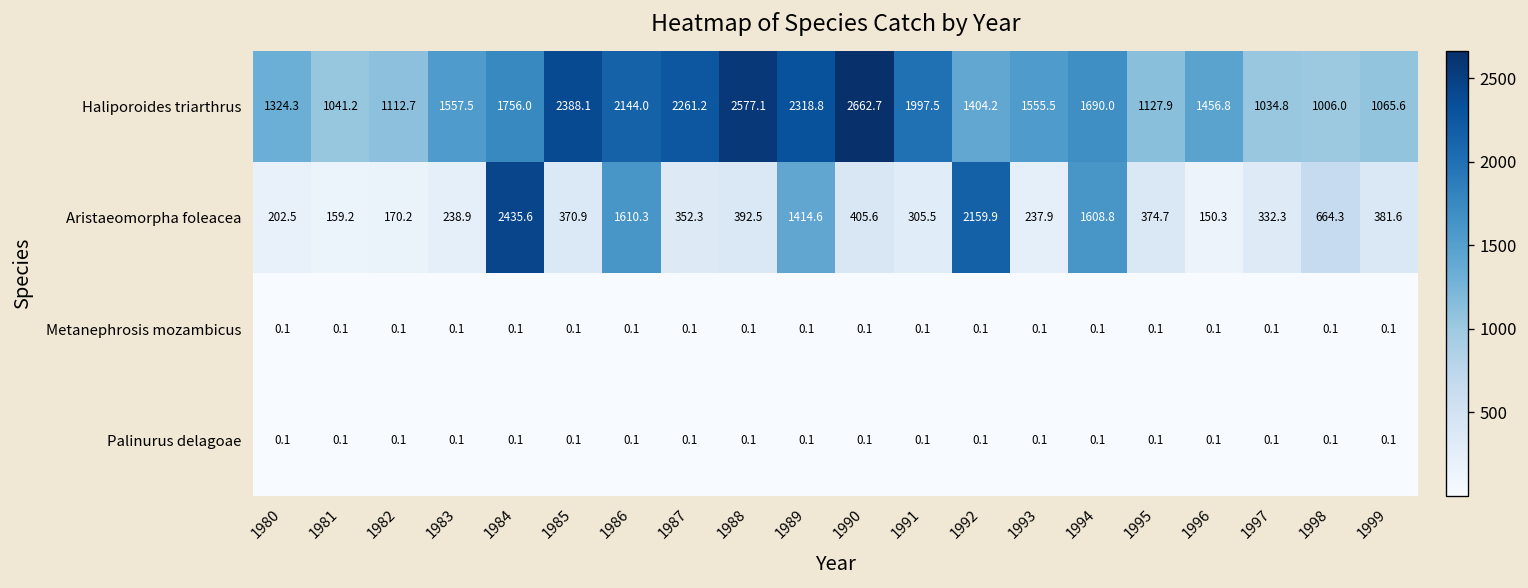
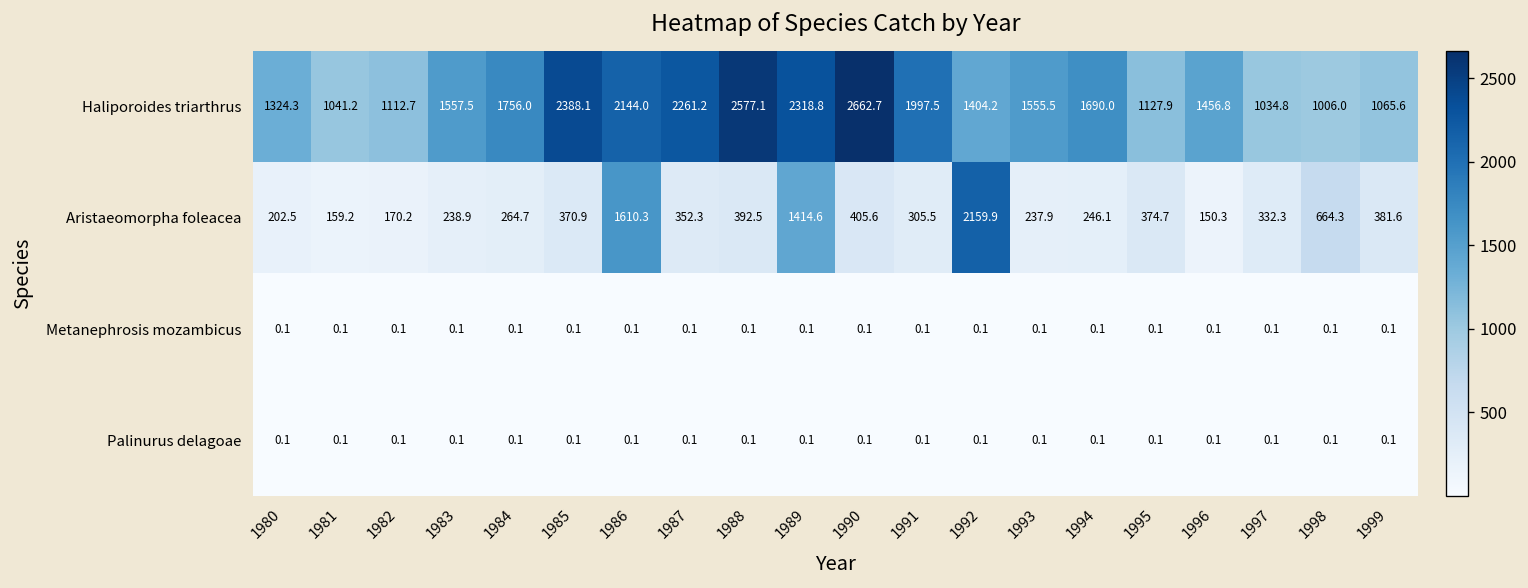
  {
    "Haliporoides triarthrus": {
      "1980": 1324.3,
      "1981": 1041.2,
      "1982": 1112.7,
      "1983": 1557.5,
      "1984": 1756.0,
      "1985": 2388.1,
      "1986": 2144.0,
      "1987": 2261.2,
      "1988": 2577.1,
      "1989": 2318.8,
      "1990": 2662.7,
      "1991": 1997.5,
      "1992": 1404.2,
      "1993": 1555.5,
      "1994": 1690.0,
      "1995": 1127.9,
      "1996": 1456.8,
      "1997": 1034.8,
      "1998": 1006.0,
      "1999": 1065.6
    },
    "Aristaeomorpha foleacea": {
      "1980": 202.5,
      "1981": 159.2,
      "1982": 170.2,
      "1983": 238.9,
-     "1984": 2435.6,
+     "1984": 264.7,
      "1985": 370.9,
      "1986": 1610.3,
      "1987": 352.3,
      "1988": 392.5,
      "1989": 1414.6,
      "1990": 405.6,
      "1991": 305.5,
      "1992": 2159.9,
      "1993": 237.9,
-     "1994": 1608.8,
+     "1994": 246.1,
      "1995": 374.7,
      "1996": 150.3,
      "1997": 332.3,
      "1998": 664.3,
      "1999": 381.6
    },
    "Metanephrosis mozambicus": {
      "1980": 0.1,
      "1981": 0.1,
      "1982": 0.1,
      "1983": 0.1,
      "1984": 0.1,
      "1985": 0.1,
      "1986": 0.1,
      "1987": 0.1,
      "1988": 0.1,
      "1989": 0.1,
      "1990": 0.1,
      "1991": 0.1,
      "1992": 0.1,
      "1993": 0.1,
      "1994": 0.1,
      "1995": 0.1,
      "1996": 0.1,
      "1997": 0.1,
      "1998": 0.1,
      "1999": 0.1
    },
    "Palinurus delagoae": {
      "1980": 0.1,
      "1981": 0.1,
      "1982": 0.1,
      "1983": 0.1,
      "1984": 0.1,
      "1985": 0.1,
      "1986": 0.1,
      "1987": 0.1,
      "1988": 0.1,
      "1989": 0.1,
      "1990": 0.1,
      "1991": 0.1,
      "1992": 0.1,
      "1993": 0.1,
      "1994": 0.1,
      "1995": 0.1,
      "1996": 0.1,
      "1997": 0.1,
      "1998": 0.1,
      "1999": 0.1
    }
  }
